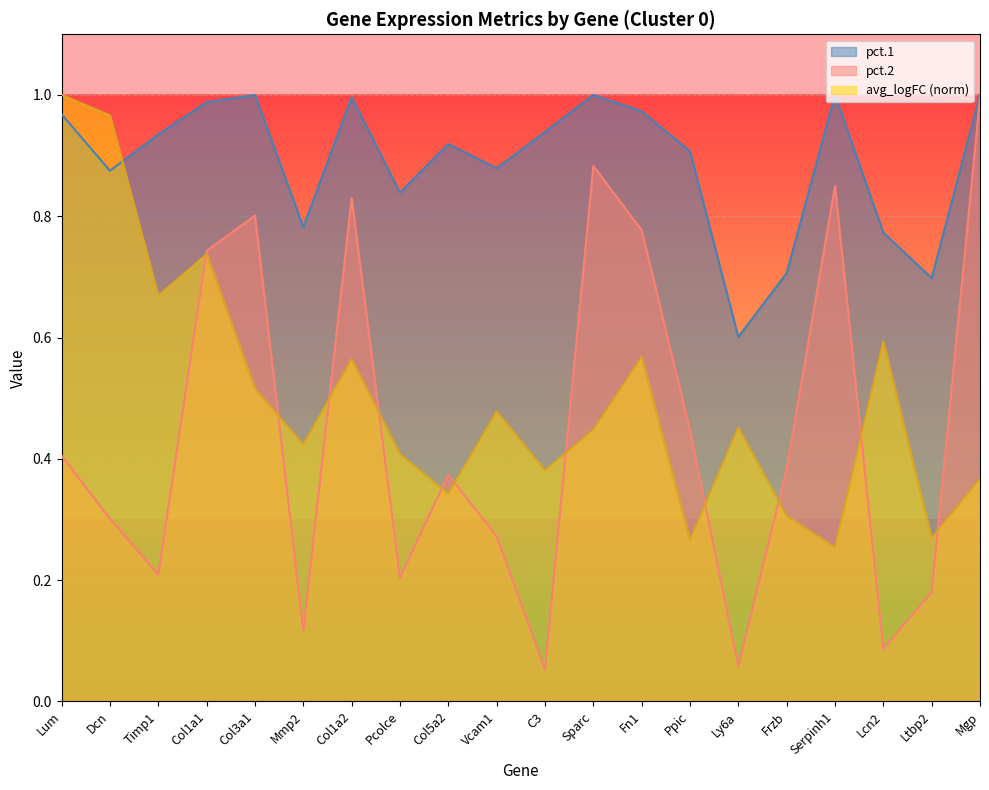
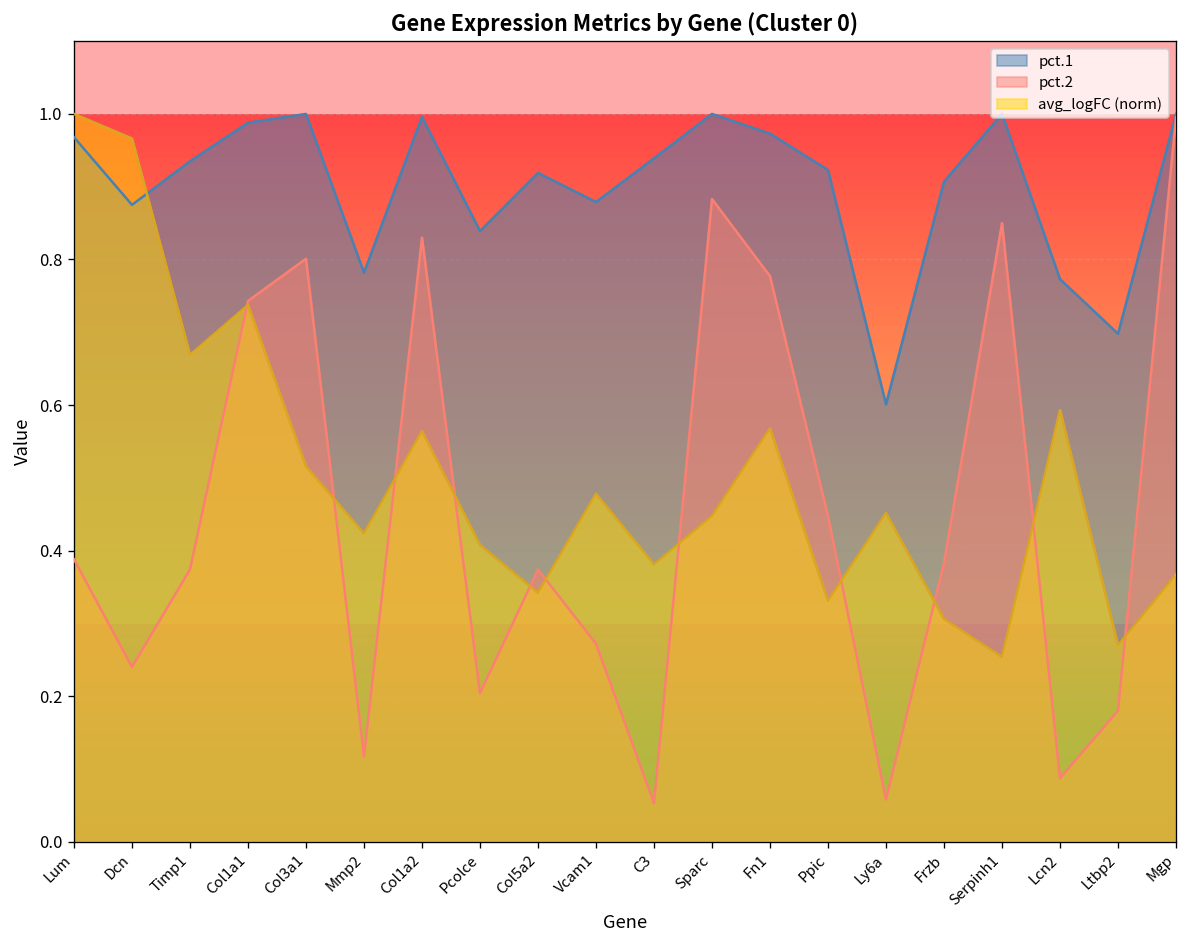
  {
    "pct.1": {
      "Lum": 0.97,
      "Dcn": 0.88,
      "Timp1": 0.94,
      "Col1a1": 0.99,
      "Col3a1": 1.00,
      "Mmp2": 0.78,
      "Col1a2": 1.00,
      "Pcolce": 0.84,
      "Col5a2": 0.92,
      "Vcam1": 0.88,
      "C3": 0.94,
      "Sparc": 1.00,
      "Fn1": 0.97,
-     "Ppic": 0.91,
+     "Ppic": 0.92,
      "Ly6a": 0.60,
-     "Frzb": 0.71,
+     "Frzb": 0.91,
      "Lcn2": 0.77,
      "Ltbp2": 0.70,
      "Mgp": 1.00
    },
    "pct.2": {
-     "Lum": 0.41,
-     "Dcn": 0.30,
-     "Timp1": 0.21,
+     "Lum": 0.39,
+     "Dcn": 0.24,
+     "Timp1": 0.37,
      "Col1a1": 0.74,
      "Col3a1": 0.80,
      "Mmp2": 0.12,
      "Col1a2": 0.83,
      "Pcolce": 0.20,
      "Col5a2": 0.37,
      "Vcam1": 0.27,
      "C3": 0.05,
      "Sparc": 0.88,
      "Fn1": 0.78,
      "Ppic": 0.45,
      "Ly6a": 0.06,
      "Frzb": 0.38,
      "Serpinh1": 0.85,
      "Lcn2": 0.09,
      "Ltbp2": 0.18,
      "Mgp": 1.00
    },
    "avg_logFC (norm)": {
      "Lum": 1.00,
      "Dcn": 0.97,
      "Timp1": 0.67,
      "Col1a1": 0.74,
      "Col3a1": 0.52,
      "Mmp2": 0.42,
      "Col1a2": 0.56,
      "Pcolce": 0.41,
      "Col5a2": 0.34,
      "Vcam1": 0.48,
      "C3": 0.38,
      "Sparc": 0.45,
      "Fn1": 0.57,
-     "Ppic": 0.27,
+     "Ppic": 0.33,
      "Ly6a": 0.45,
      "Frzb": 0.31,
      "Serpinh1": 0.25,
      "Lcn2": 0.59,
      "Ltbp2": 0.27,
      "Mgp": 0.37
    }
  }
